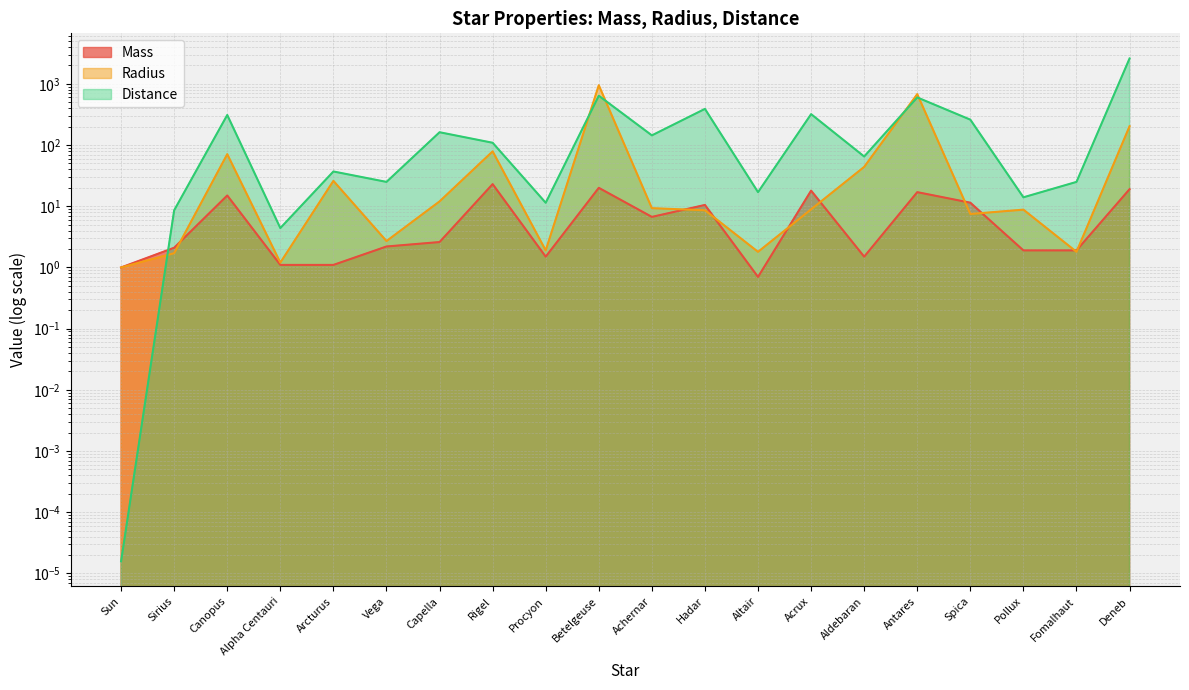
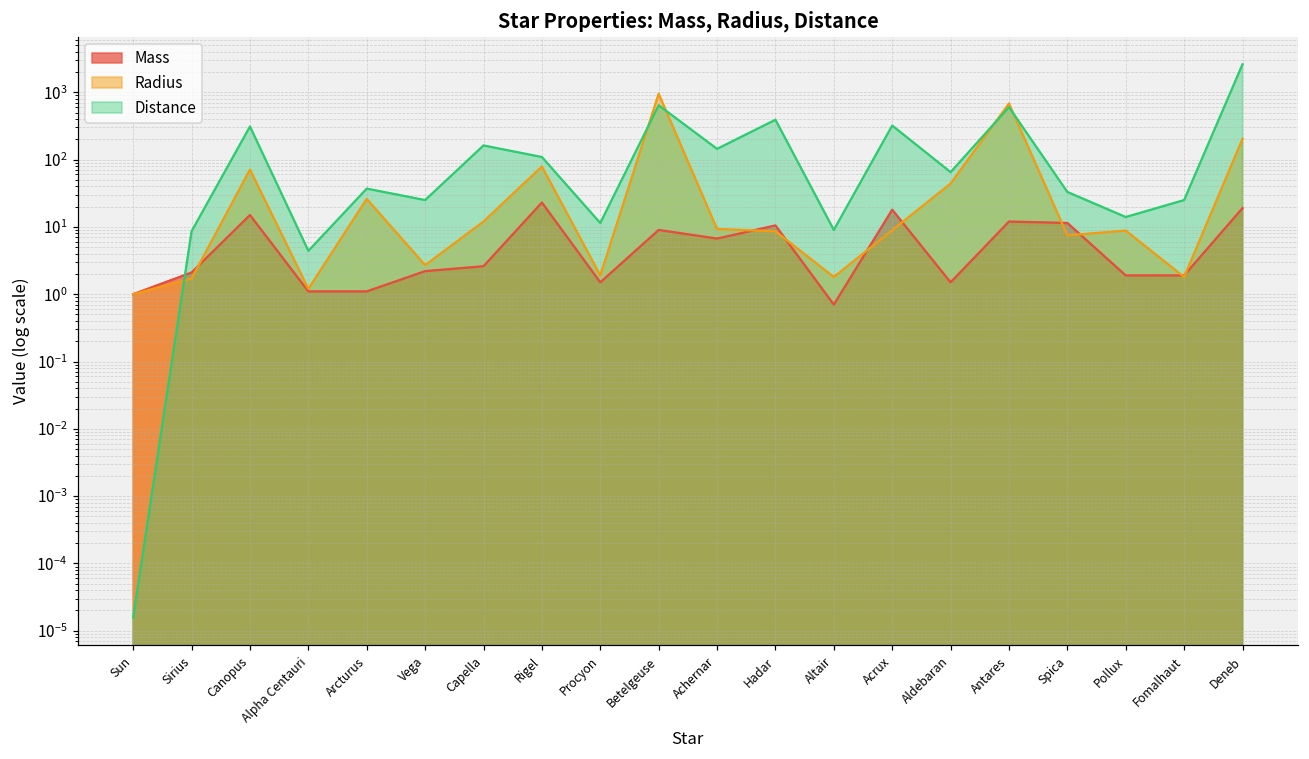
  {
    "Mass": {
      "Sirius": 2,
      "Canopus": 15,
      "Arcturus": 1,
      "Vega": 2,
      "Capella": 2.6,
      "Rigel": 23,
      "Procyon": 1.5,
-     "Betelgeuse": 20,
+     "Betelgeuse": 9,
      "Achernar": 7,
      "Hadar": 11,
      "Altair": 0.7,
      "Acrux": 18,
      "Aldebaran": 1.5,
-     "Antares": 17,
+     "Antares": 12,
      "Spica": 11,
      "Pollux": 2,
      "Deneb": 19
    },
    "Radius": {
      "Sirius": 1.7,
      "Canopus": 70,
      "Arcturus": 26,
      "Vega": 3,
      "Capella": 12,
      "Rigel": 80,
      "Procyon": 2,
      "Betelgeuse": 1000,
      "Achernar": 9,
      "Hadar": 9,
      "Altair": 1.8,
      "Acrux": 9,
      "Aldebaran": 40,
      "Antares": 700,
      "Spica": 7,
      "Pollux": 9,
      "Deneb": 200
    },
    "Distance": {
      "Sun": 0.000016,
      "Sirius": 9,
      "Canopus": 300,
      "Alpha Centauri": 4,
      "Arcturus": 40,
      "Vega": 25,
      "Capella": 160,
      "Rigel": 110,
      "Procyon": 11,
      "Betelgeuse": 600,
      "Achernar": 140,
      "Hadar": 400,
-     "Altair": 17,
+     "Altair": 9,
      "Acrux": 300,
      "Aldebaran": 70,
      "Antares": 600,
-     "Spica": 260,
+     "Spica": 30,
      "Pollux": 14,
      "Fomalhaut": 25,
      "Deneb": 2600
    }
  }
